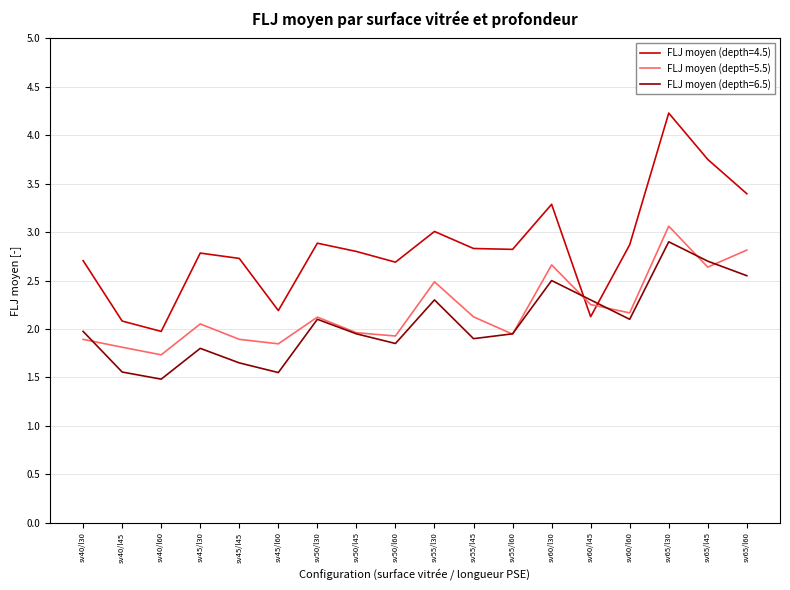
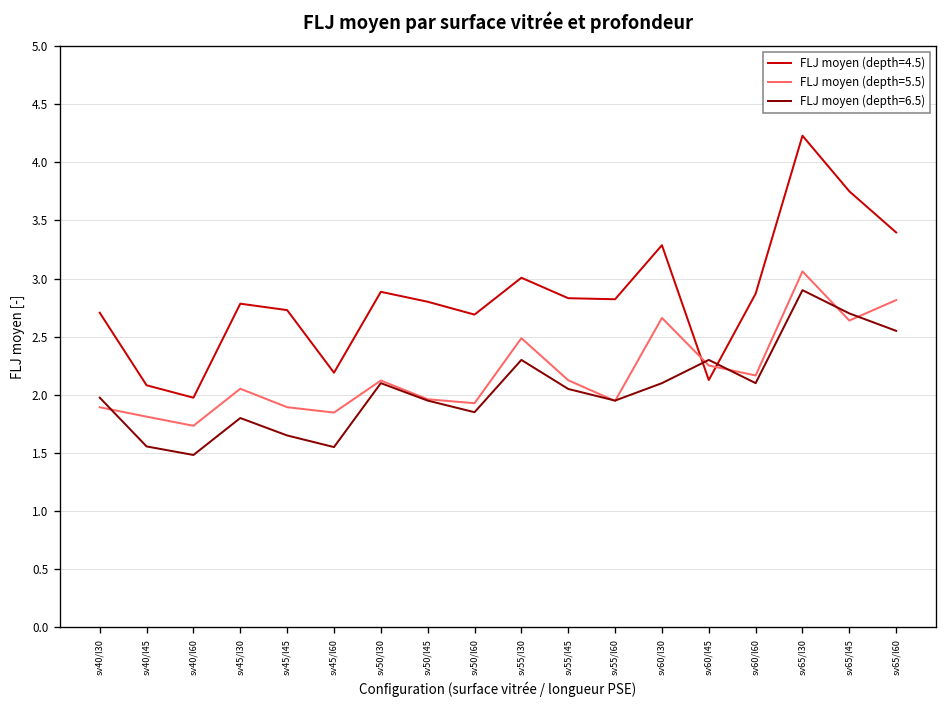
  {
    "FLJ moyen (depth=4.5)": {
      "sv40/l30": 2.7,
      "sv40/l45": 2.1,
      "sv40/l60": 2.0,
      "sv45/l30": 2.8,
      "sv45/l45": 2.7,
      "sv45/l60": 2.2,
      "sv50/l30": 2.9,
      "sv50/l45": 2.8,
      "sv50/l60": 2.7,
      "sv55/l30": 3.0,
      "sv55/l45": 2.8,
      "sv55/l60": 2.8,
      "sv60/l30": 3.3,
      "sv60/l45": 2.1,
      "sv60/l60": 2.9,
      "sv65/l30": 4.2,
      "sv65/l45": 3.8,
      "sv65/l60": 3.4
    },
    "FLJ moyen (depth=5.5)": {
      "sv40/l30": 1.9,
      "sv40/l45": 1.8,
      "sv40/l60": 1.7,
      "sv45/l30": 2.1,
      "sv45/l45": 1.9,
      "sv45/l60": 1.8,
      "sv50/l60": 1.9,
      "sv55/l30": 2.5,
      "sv55/l45": 2.1,
      "sv60/l30": 2.7,
      "sv60/l45": 2.3,
      "sv60/l60": 2.2,
      "sv65/l30": 3.1,
      "sv65/l45": 2.6,
      "sv65/l60": 2.8
    },
    "FLJ moyen (depth=6.5)": {
      "sv40/l30": 2.0,
      "sv40/l45": 1.6,
      "sv40/l60": 1.5,
      "sv45/l30": 1.8,
      "sv45/l45": 1.7,
      "sv45/l60": 1.6,
      "sv50/l60": 1.9,
      "sv55/l30": 2.3,
-     "sv55/l45": 1.9,
-     "sv60/l30": 2.5,
+     "sv55/l45": 2.1,
+     "sv60/l30": 2.1,
      "sv60/l45": 2.3,
      "sv60/l60": 2.1,
      "sv65/l30": 2.9,
      "sv65/l45": 2.7,
      "sv65/l60": 2.6
    }
  }
